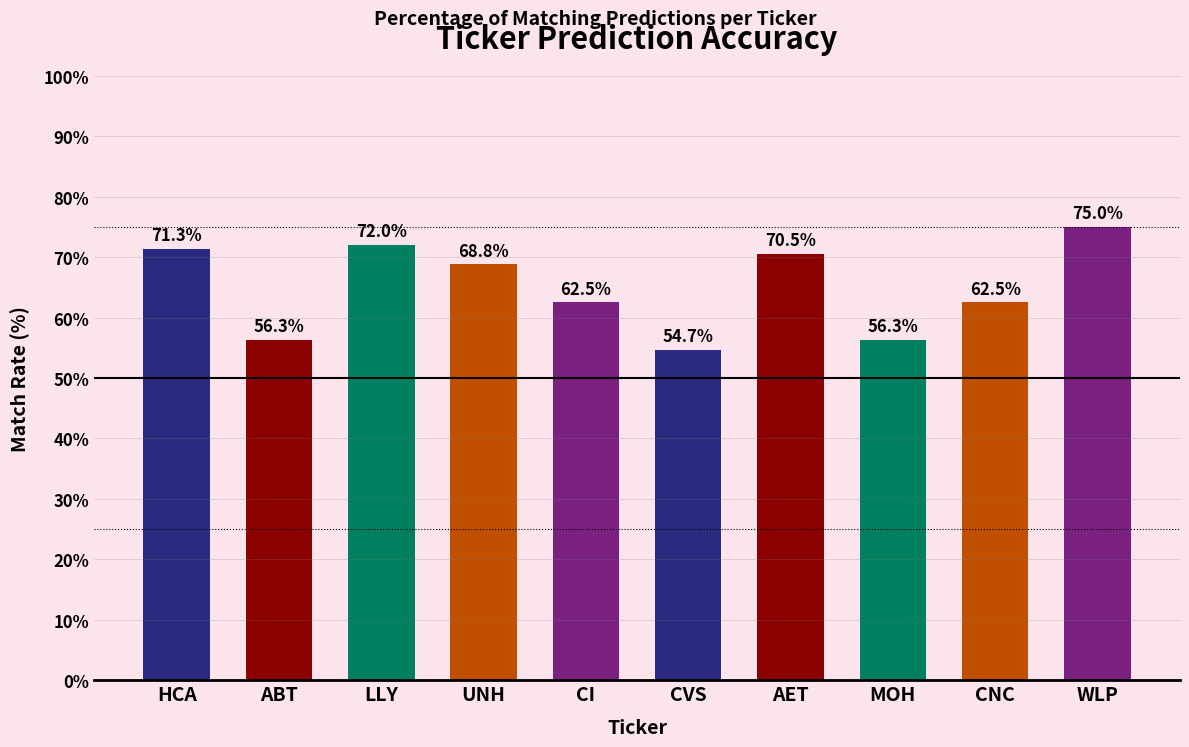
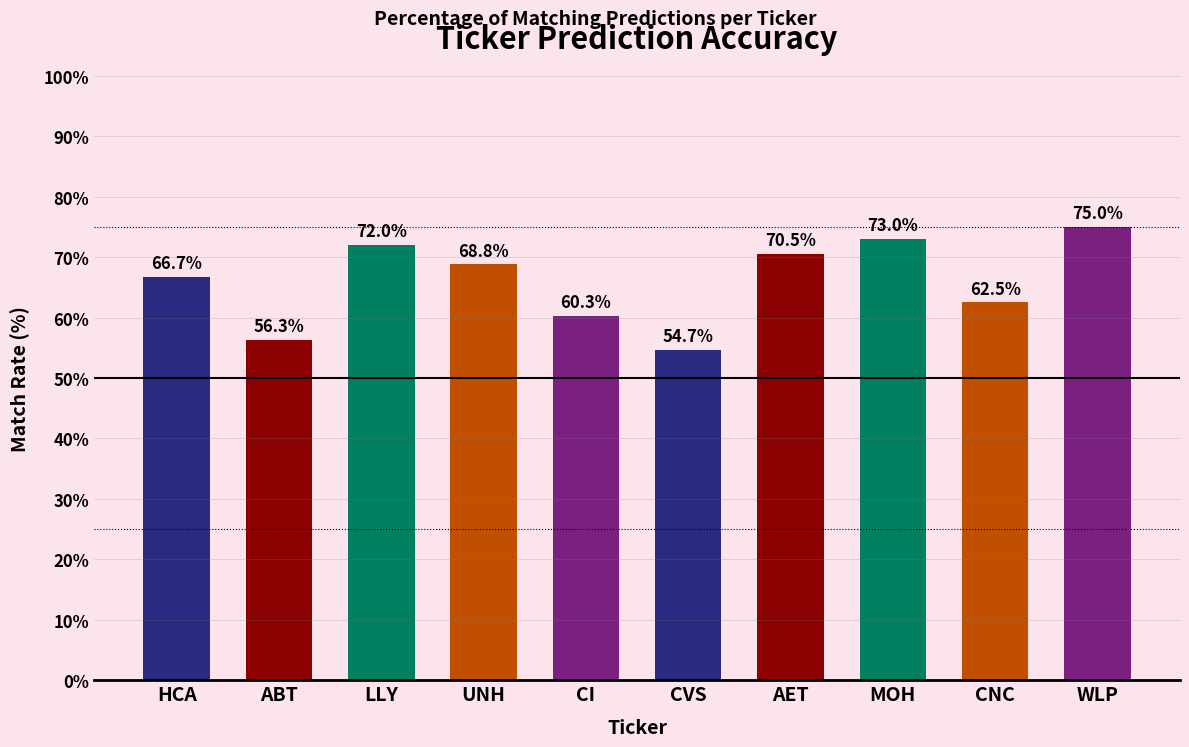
  {
-   "HCA": "71.3%",
+   "HCA": "66.7%",
    "ABT": "56.3%",
    "LLY": "72.0%",
    "UNH": "68.8%",
-   "CI": "62.5%",
+   "CI": "60.3%",
    "CVS": "54.7%",
    "AET": "70.5%",
-   "MOH": "56.3%",
+   "MOH": "73.0%",
    "CNC": "62.5%",
    "WLP": "75.0%"
  }
